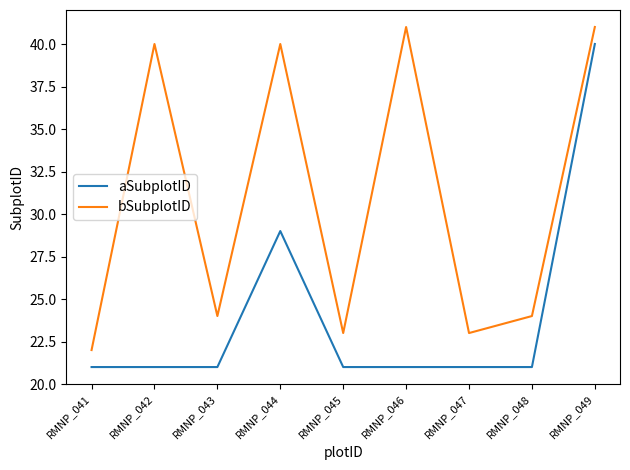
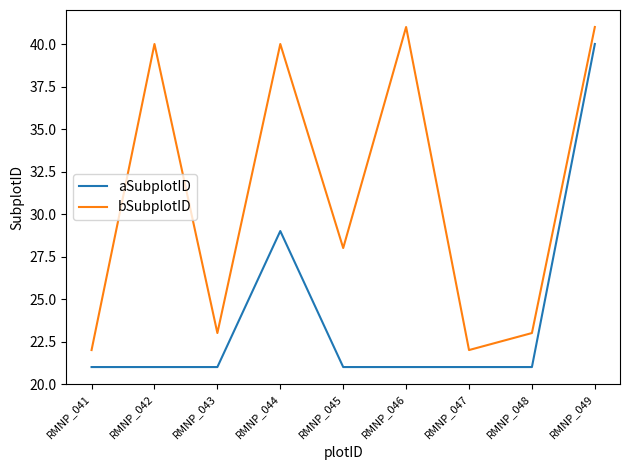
  {
    "aSubplotID": {
      "RMNP_041": 21,
      "RMNP_042": 21,
      "RMNP_043": 21,
      "RMNP_044": 29,
      "RMNP_045": 21,
      "RMNP_046": 21,
      "RMNP_047": 21,
      "RMNP_048": 21,
      "RMNP_049": 40
    },
    "bSubplotID": {
      "RMNP_041": 22,
      "RMNP_042": 40,
-     "RMNP_043": 24,
+     "RMNP_043": 23,
      "RMNP_044": 40,
-     "RMNP_045": 23,
+     "RMNP_045": 28,
      "RMNP_046": 41,
-     "RMNP_047": 23,
-     "RMNP_048": 24,
+     "RMNP_047": 22,
+     "RMNP_048": 23,
      "RMNP_049": 41
    }
  }
